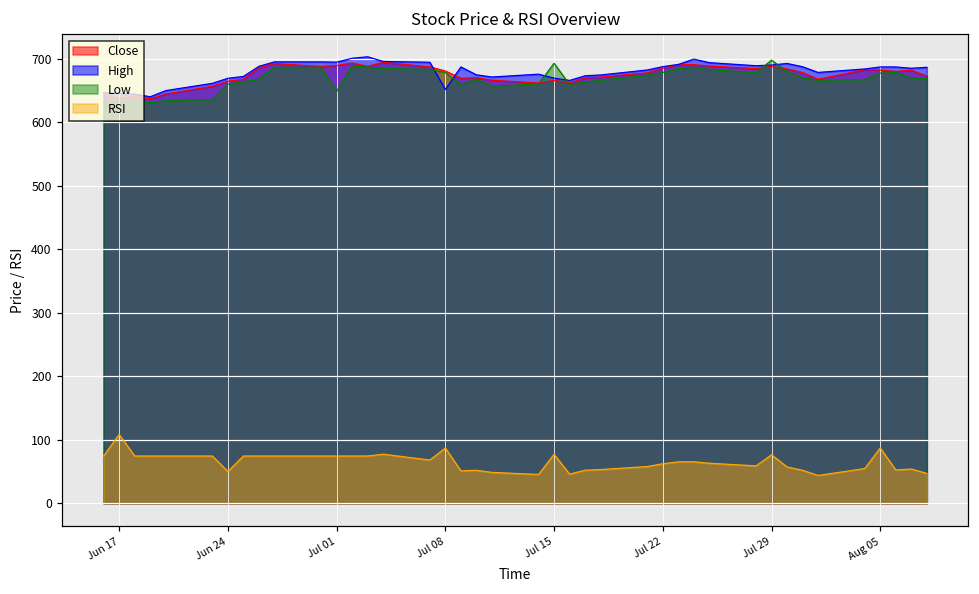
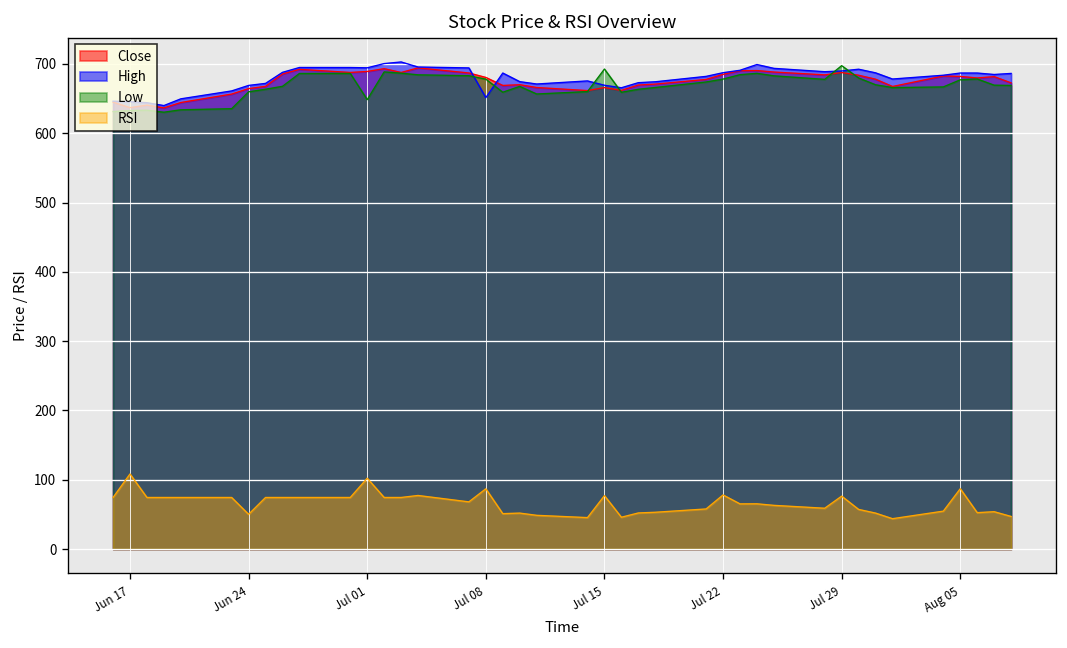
  {
    "Close": {
      "Jun 24": 660,
      "Jul 01": 690,
      "Aug 05": 680
    },
    "High": {
      "Jun 24": 670,
      "Jul 01": 690,
      "Jul 08": 650,
      "Aug 05": 690
    },
    "Low": {
      "Jun 24": 660,
      "Jul 01": 650,
      "Jul 15": 690,
      "Jul 22": 680,
      "Jul 29": 700,
      "Aug 05": 680
    },
    "RSI": {
      "Jun 17": 110,
      "Jun 24": 50,
-     "Jul 01": 70,
+     "Jul 01": 100,
      "Jul 08": 90,
      "Jul 15": 80,
-     "Jul 22": 60,
+     "Jul 22": 80,
      "Jul 29": 80,
      "Aug 05": 90
    }
  }
